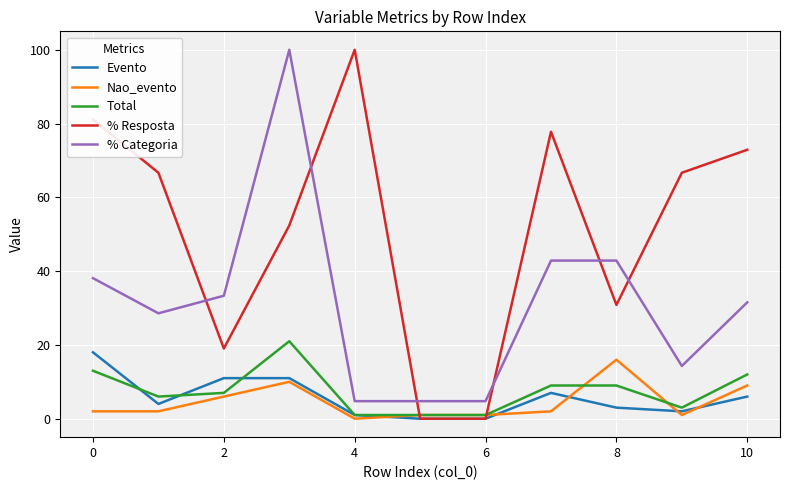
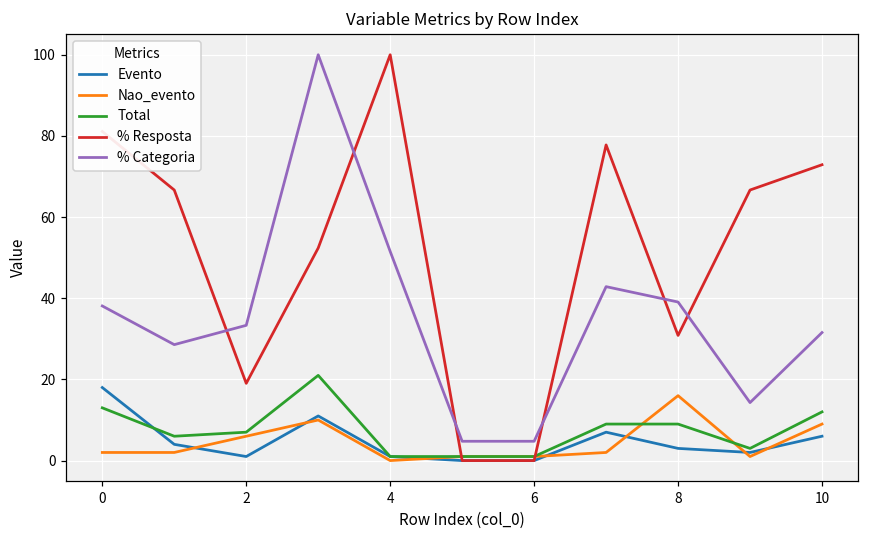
  {
    "Evento": {
      "0": 18,
-     "2": 11,
+     "2": 1,
      "8": 3,
      "10": 6
    },
    "Nao_evento": {
      "0": 2,
      "2": 6,
      "4": 0,
      "8": 16,
      "10": 9
    },
    "Total": {
      "0": 13,
      "2": 7,
      "8": 9,
      "10": 12
    },
    "% Resposta": {
      "2": 19,
      "4": 100,
      "8": 31,
      "10": 73
    },
    "% Categoria": {
      "0": 38,
      "2": 33,
-     "4": 5,
+     "4": 52,
      "6": 5,
-     "8": 43,
+     "8": 39,
      "10": 32
    }
  }
